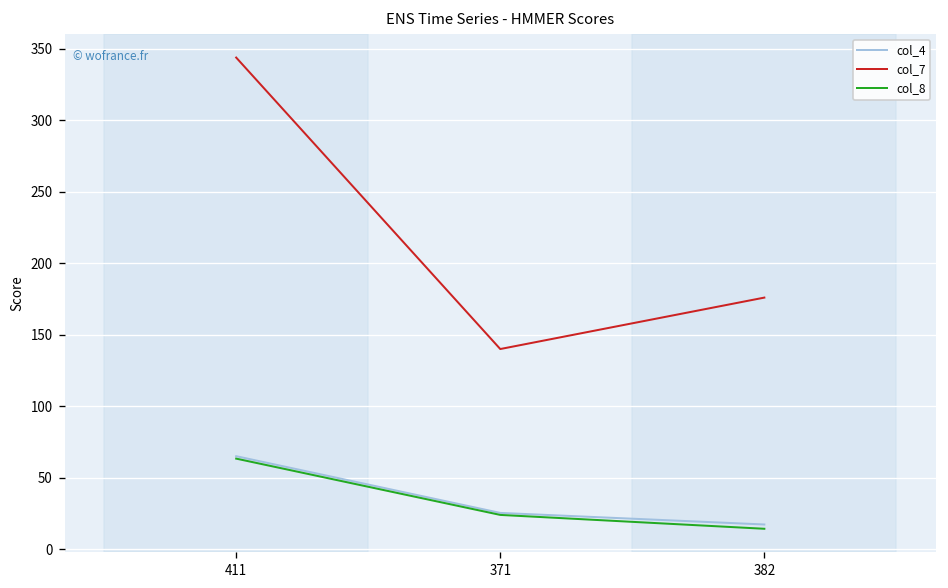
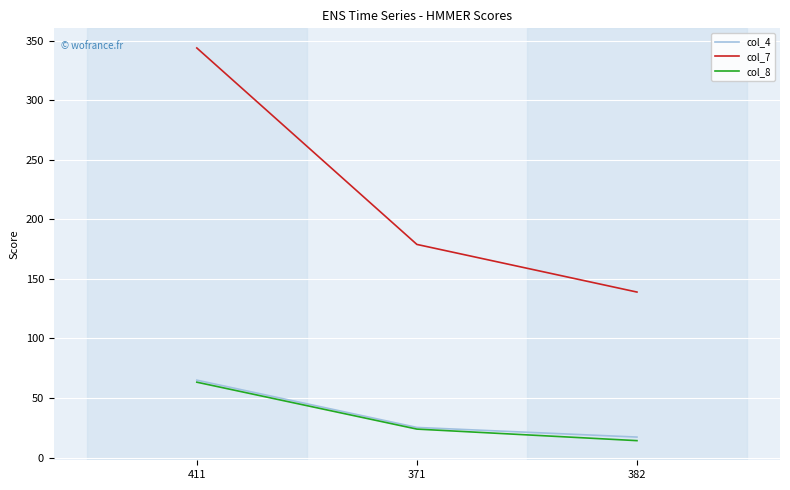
  {
    "col_4": {
      "382": 17
    },
    "col_7": {
      "411": 344,
-     "371": 140,
-     "382": 176
+     "371": 179,
+     "382": 139
    },
    "col_8": {
      "382": 14
    }
  }
